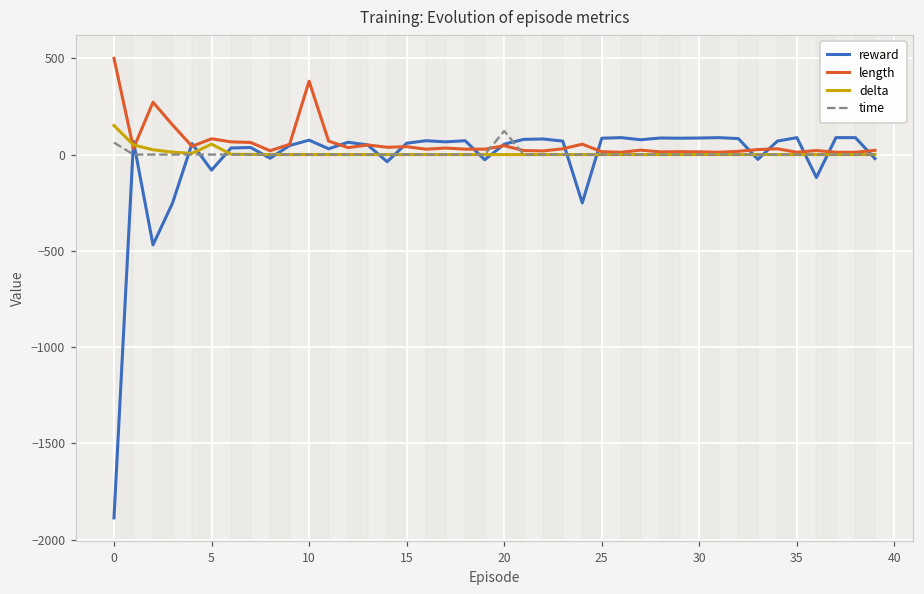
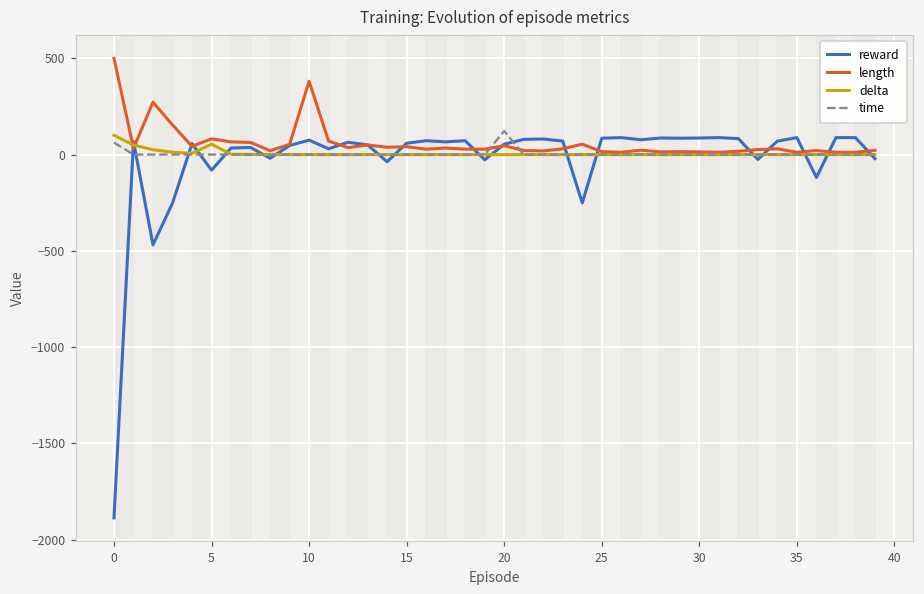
  {
    "length": {
      "5": 80,
      "10": 380,
      "15": 40,
      "25": 20
    },
    "delta": {
-     "0": 150,
+     "0": 100,
      "5": 50,
      "20": 0
    },
    "time": {
      "0": 60,
      "5": 0,
      "20": 120
    }
  }
